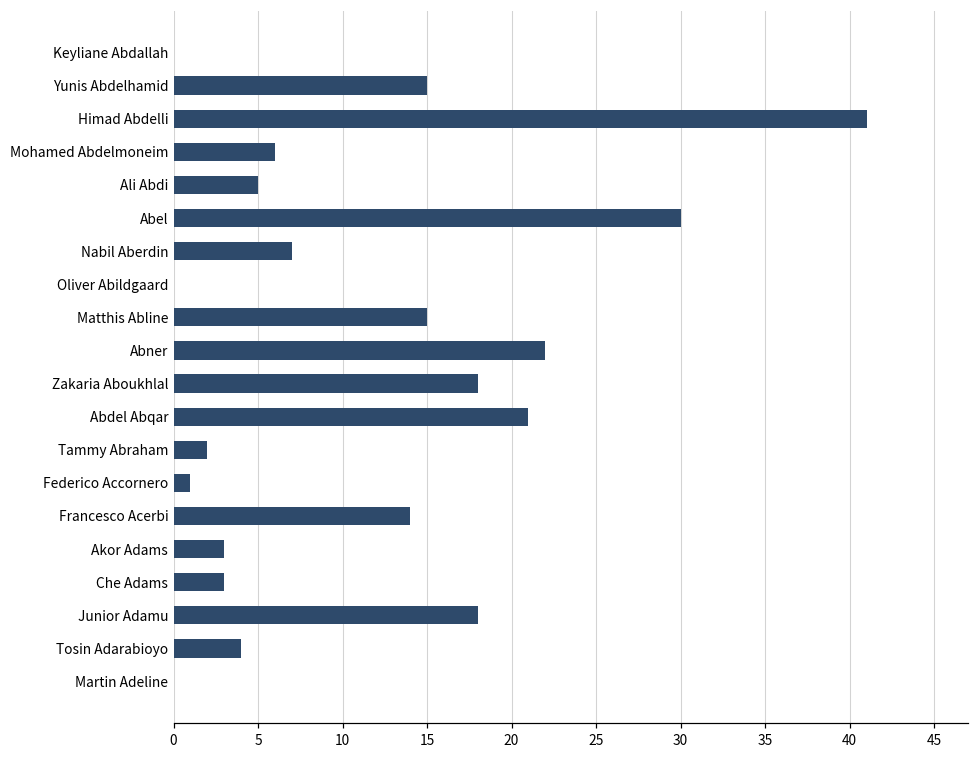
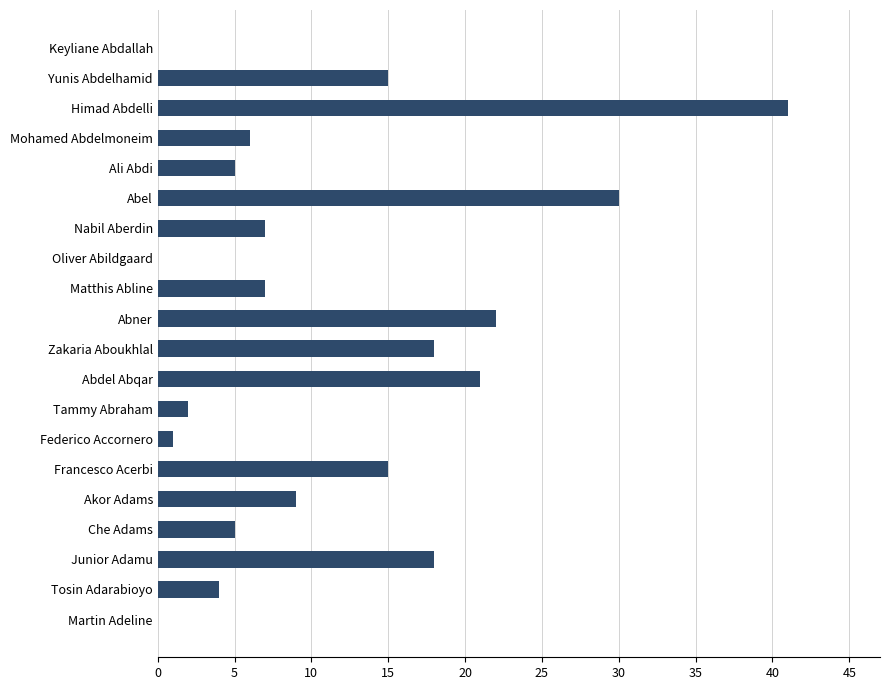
  {
    "Keyliane Abdallah": 0,
    "Yunis Abdelhamid": 15,
    "Himad Abdelli": 41,
    "Mohamed Abdelmoneim": 6,
    "Ali Abdi": 5,
    "Abel": 30,
    "Nabil Aberdin": 7,
    "Oliver Abildgaard": 0,
-   "Matthis Abline": 15,
+   "Matthis Abline": 7,
    "Abner": 22,
    "Zakaria Aboukhlal": 18,
    "Abdel Abqar": 21,
    "Tammy Abraham": 2,
    "Federico Accornero": 1,
-   "Francesco Acerbi": 14,
-   "Akor Adams": 3,
-   "Che Adams": 3,
+   "Francesco Acerbi": 15,
+   "Akor Adams": 9,
+   "Che Adams": 5,
    "Junior Adamu": 18,
    "Tosin Adarabioyo": 4,
    "Martin Adeline": 0
  }
